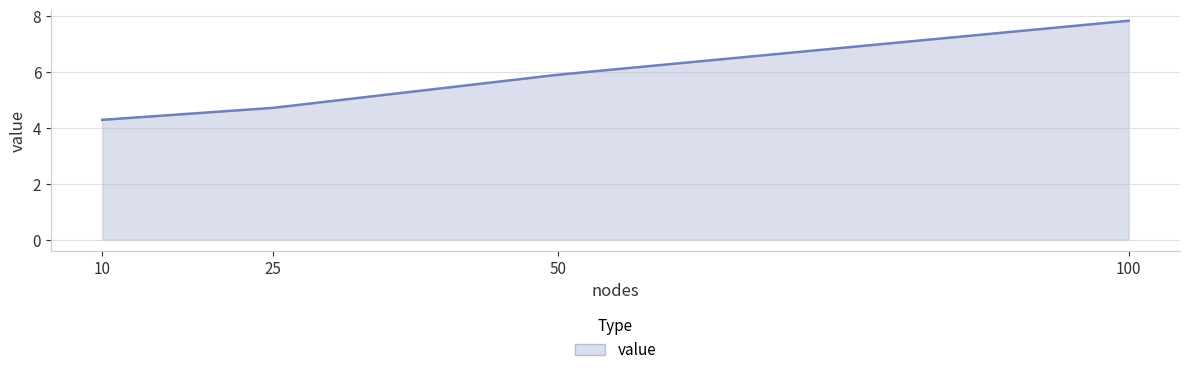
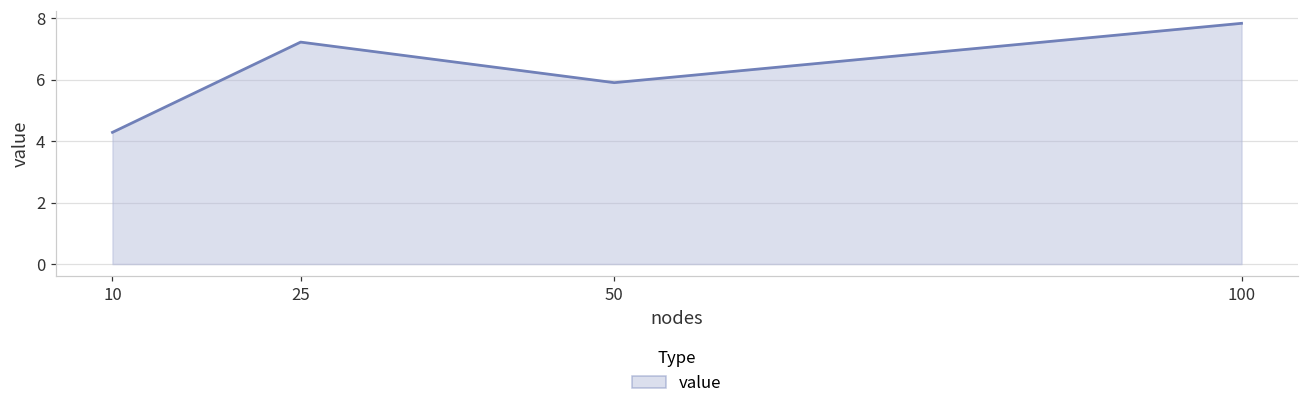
  {
    "10": 4.3,
-   "25": 4.7,
+   "25": 7.2,
    "50": 5.9,
    "100": 7.8
  }
